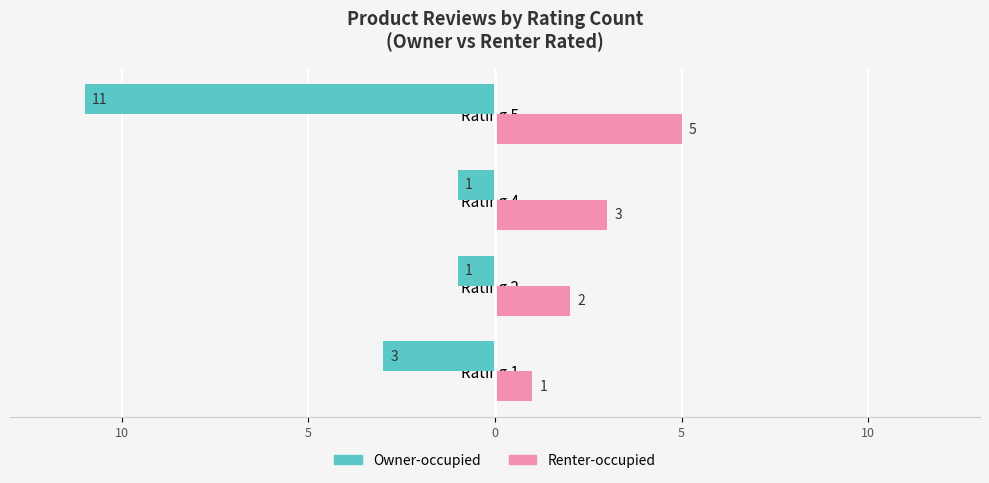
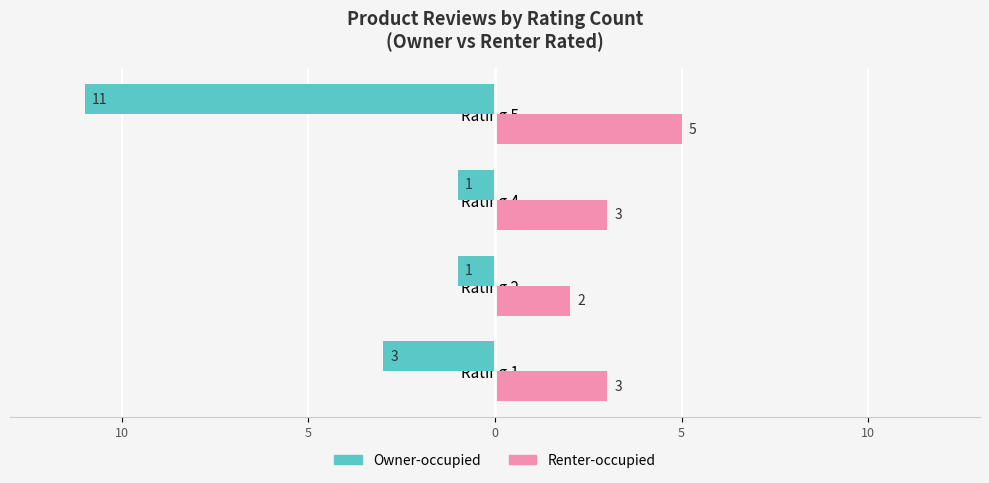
  {
    "Renter-occupied": {
      "Rating 5": 5,
      "Rating 4": 3,
      "Rating 2": 2,
-     "Rating 1": 1
+     "Rating 1": 3
    }
  }
